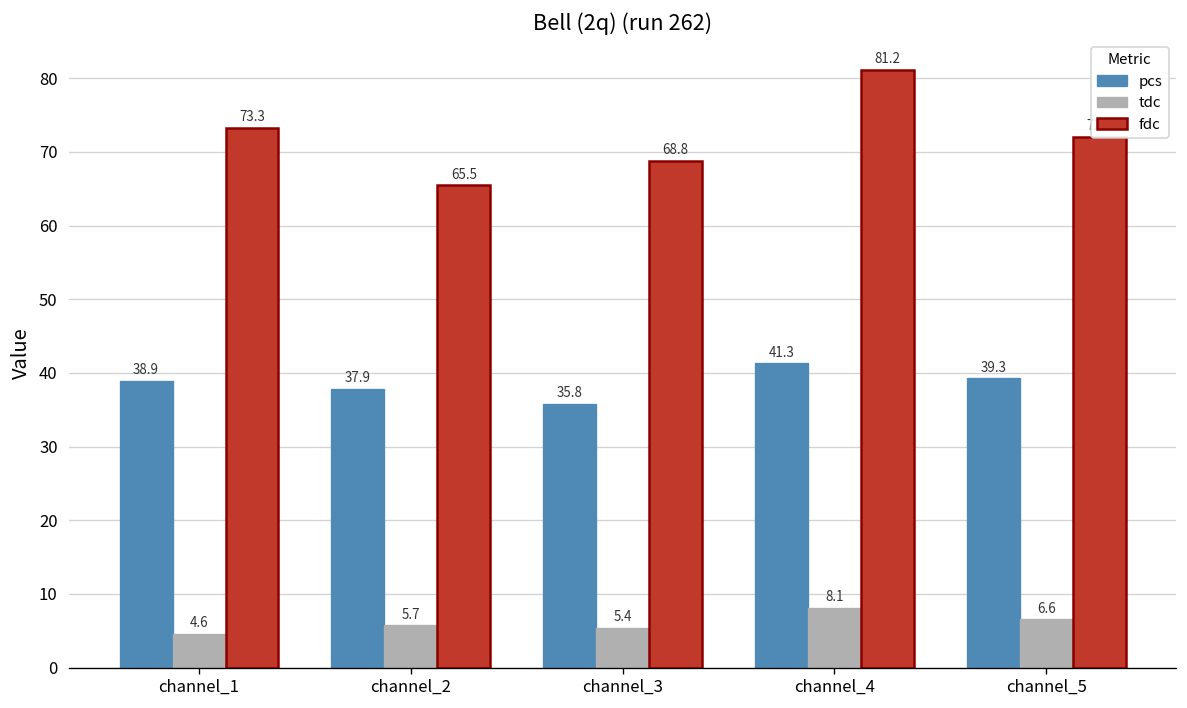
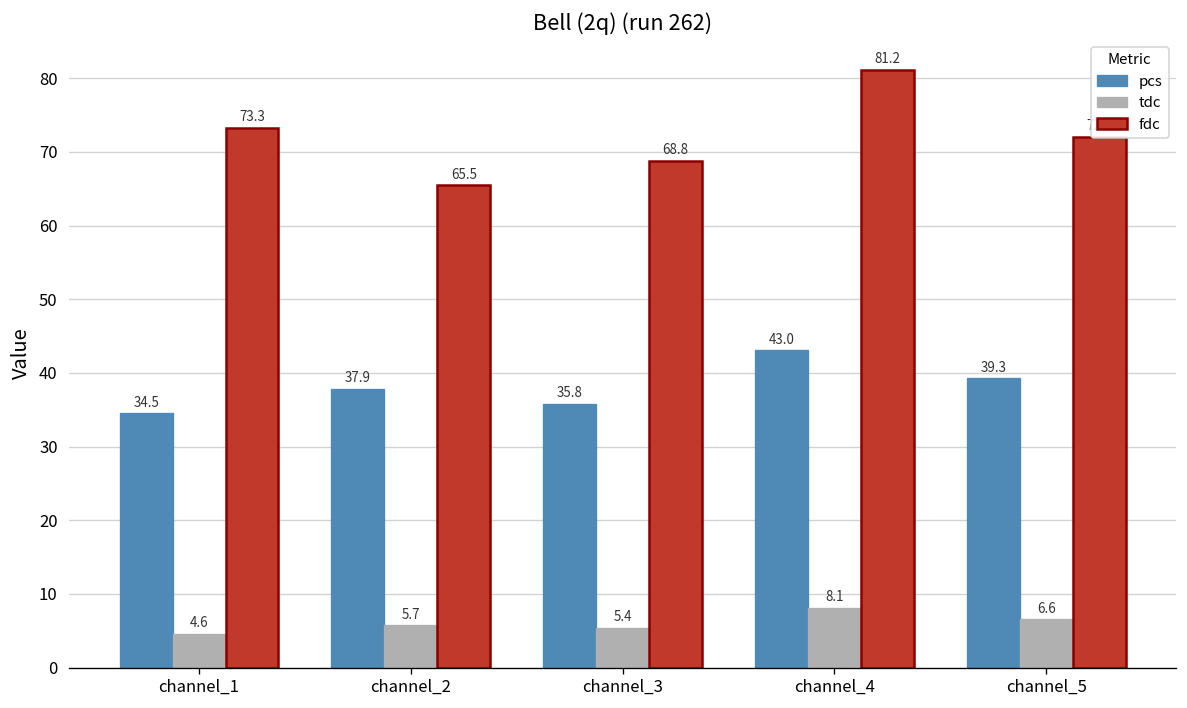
  {
    "pcs": {
-     "channel_1": 38.9,
+     "channel_1": 34.5,
      "channel_2": 37.9,
      "channel_3": 35.8,
-     "channel_4": 41.3,
+     "channel_4": 43.0,
      "channel_5": 39.3
    },
    "tdc": {
      "channel_1": 4.6,
      "channel_2": 5.7,
      "channel_3": 5.4,
      "channel_4": 8.1,
      "channel_5": 6.6
    },
    "fdc": {
      "channel_1": 73.3,
      "channel_2": 65.5,
      "channel_3": 68.8,
      "channel_4": 81.2
    }
  }
